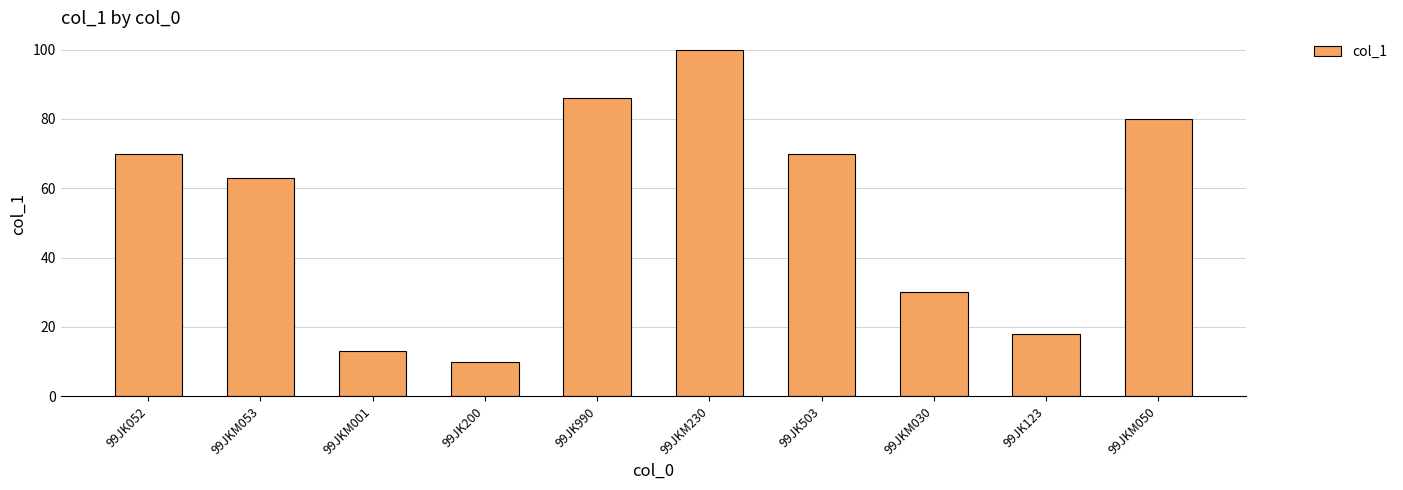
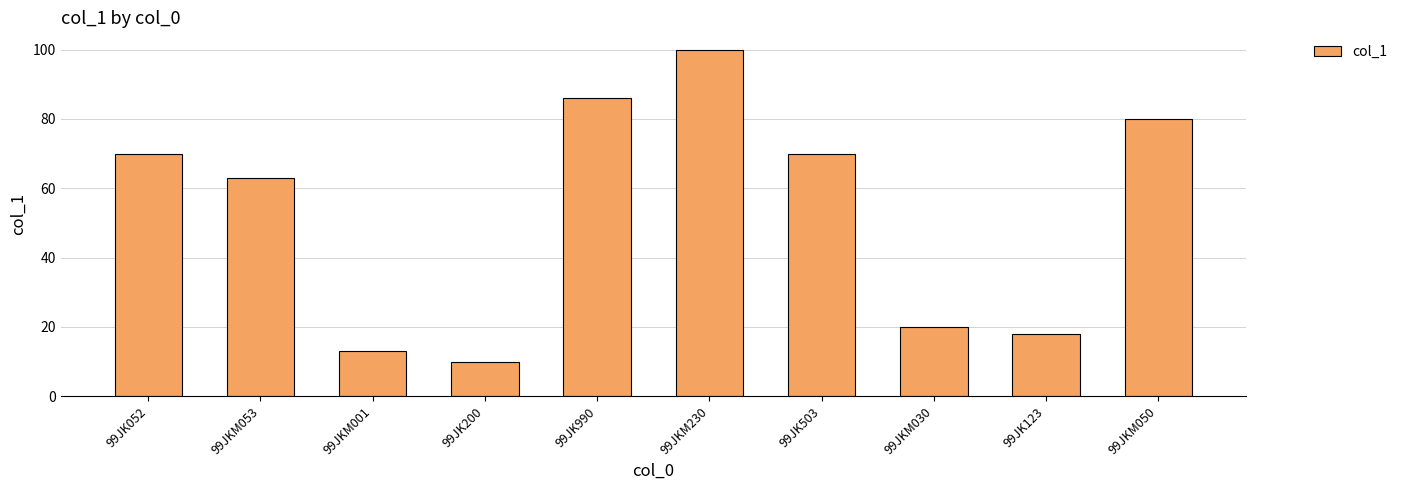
  {
    "99JK052": 70,
    "99JKM053": 63,
    "99JKM001": 13,
    "99JK200": 10,
    "99JK990": 86,
    "99JKM230": 100,
    "99JK503": 70,
-   "99JKM030": 30,
+   "99JKM030": 20,
    "99JK123": 18,
    "99JKM050": 80
  }
